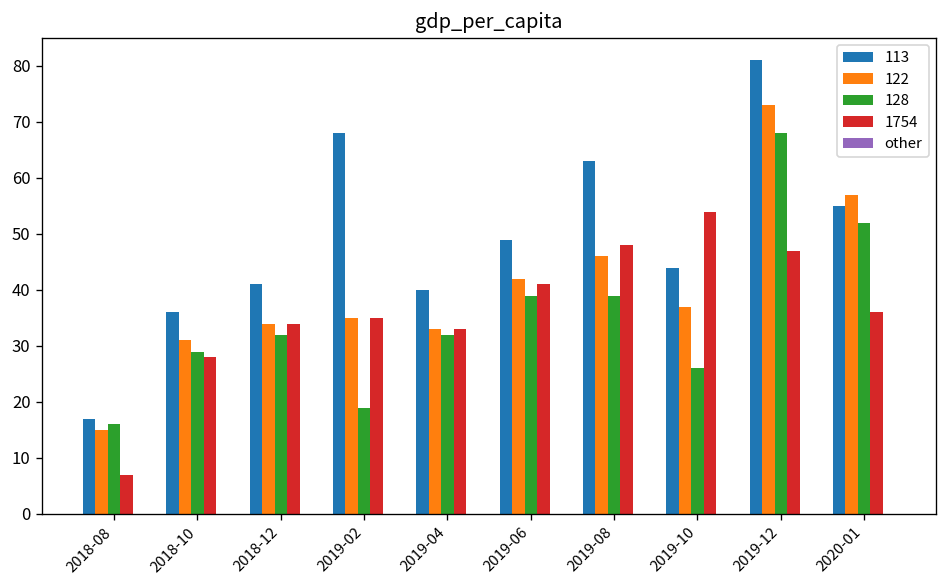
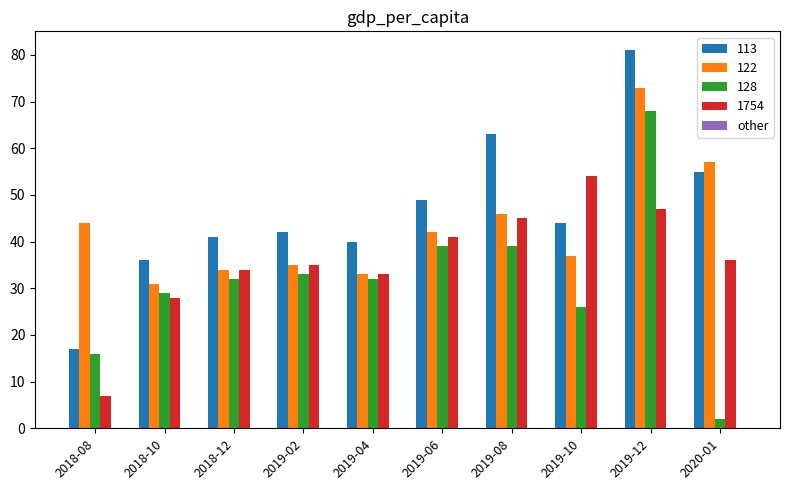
  {
    "113": {
      "2018-08": 17,
      "2018-10": 36,
      "2018-12": 41,
-     "2019-02": 68,
+     "2019-02": 42,
      "2019-04": 40,
      "2019-06": 49,
      "2019-08": 63,
      "2019-10": 44,
      "2019-12": 81,
      "2020-01": 55
    },
    "122": {
-     "2018-08": 15,
+     "2018-08": 44,
      "2018-10": 31,
      "2018-12": 34,
      "2019-02": 35,
      "2019-04": 33,
      "2019-06": 42,
      "2019-08": 46,
      "2019-10": 37,
      "2019-12": 73,
      "2020-01": 57
    },
    "128": {
      "2018-08": 16,
      "2018-10": 29,
      "2018-12": 32,
-     "2019-02": 19,
+     "2019-02": 33,
      "2019-04": 32,
      "2019-06": 39,
      "2019-08": 39,
      "2019-10": 26,
      "2019-12": 68,
-     "2020-01": 52
+     "2020-01": 2
    },
    "1754": {
      "2018-08": 7,
      "2018-10": 28,
      "2018-12": 34,
      "2019-02": 35,
      "2019-04": 33,
      "2019-06": 41,
-     "2019-08": 48,
+     "2019-08": 45,
      "2019-10": 54,
      "2019-12": 47,
      "2020-01": 36
    },
    "other": {
      "2018-08": 0,
      "2018-10": 0,
      "2018-12": 0,
      "2019-02": 0,
      "2019-04": 0,
      "2019-06": 0,
      "2019-08": 0,
      "2019-10": 0,
      "2019-12": 0,
      "2020-01": 0
    }
  }
